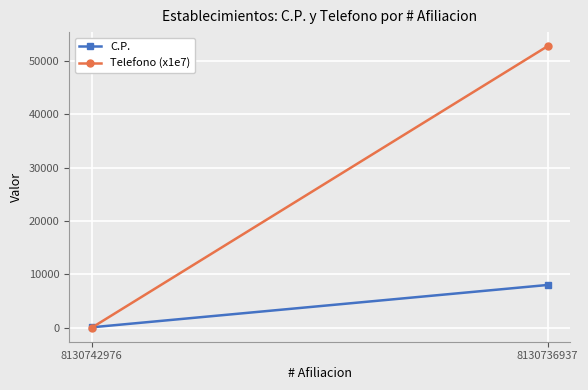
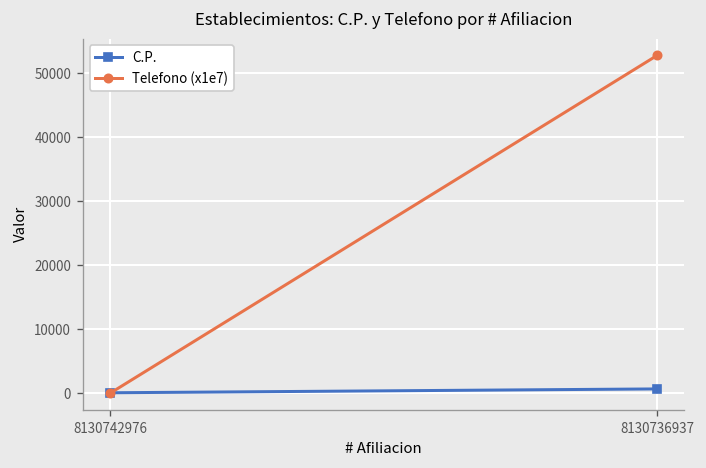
  {
    "C.P.": {
-     "8130736937": 8000
+     "8130736937": 1000
    },
    "Telefono (x1e7)": {
      "8130736937": 53000
    }
  }
